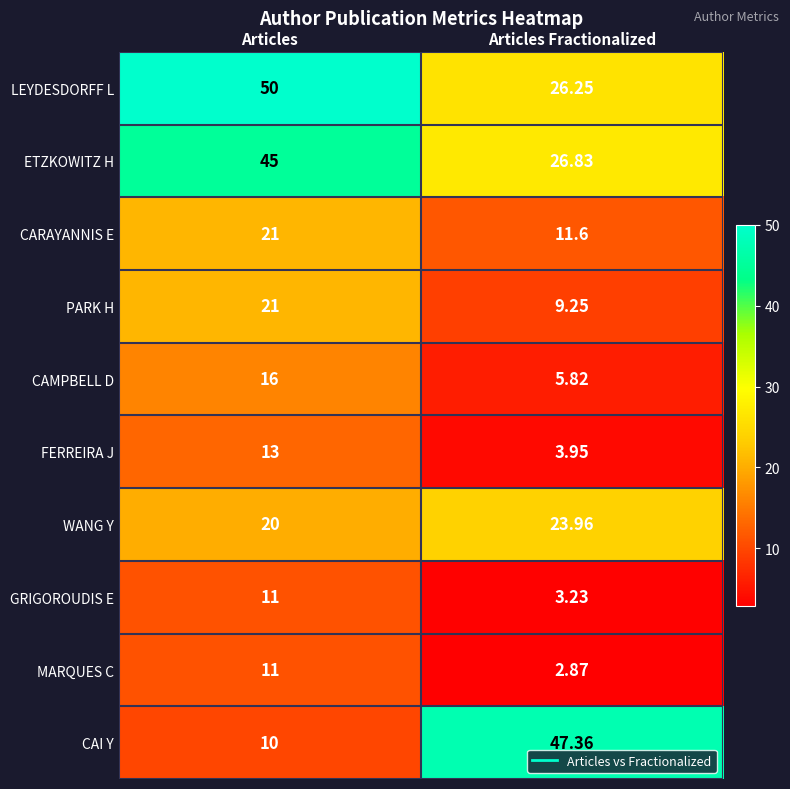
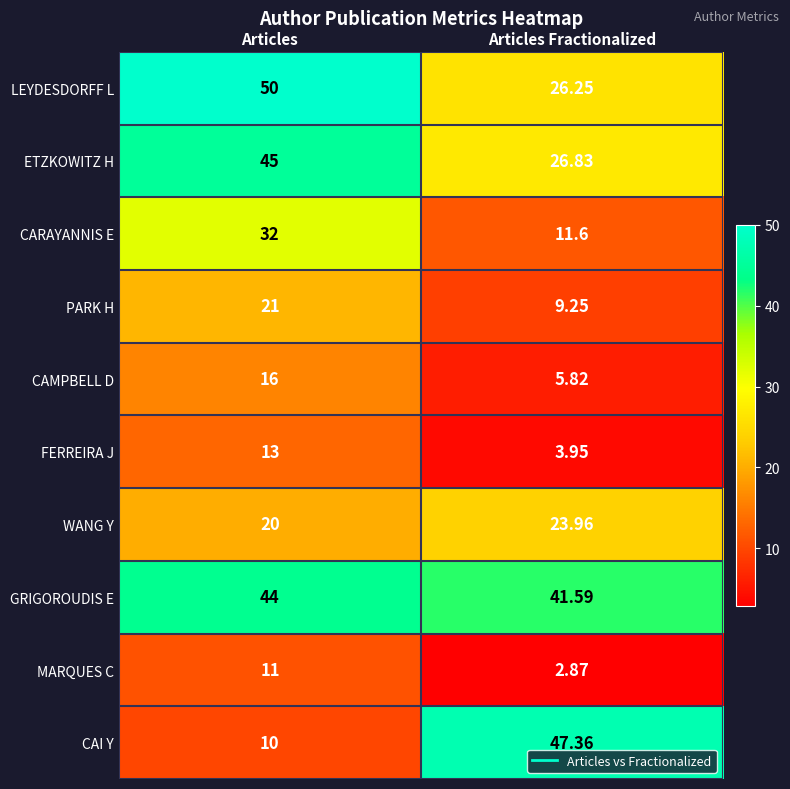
  {
    "LEYDESDORFF L": {
      "Articles": 50,
      "Articles Fractionalized": 26.25
    },
    "ETZKOWITZ H": {
      "Articles": 45,
      "Articles Fractionalized": 26.83
    },
    "CARAYANNIS E": {
-     "Articles": 21,
+     "Articles": 32,
      "Articles Fractionalized": 11.6
    },
    "PARK H": {
      "Articles": 21,
      "Articles Fractionalized": 9.25
    },
    "CAMPBELL D": {
      "Articles": 16,
      "Articles Fractionalized": 5.82
    },
    "FERREIRA J": {
      "Articles": 13,
      "Articles Fractionalized": 3.95
    },
    "WANG Y": {
      "Articles": 20,
      "Articles Fractionalized": 23.96
    },
    "GRIGOROUDIS E": {
-     "Articles": 11,
-     "Articles Fractionalized": 3.23
+     "Articles": 44,
+     "Articles Fractionalized": 41.59
    },
    "MARQUES C": {
      "Articles": 11,
      "Articles Fractionalized": 2.87
    },
    "CAI Y": {
      "Articles": 10
    }
  }
